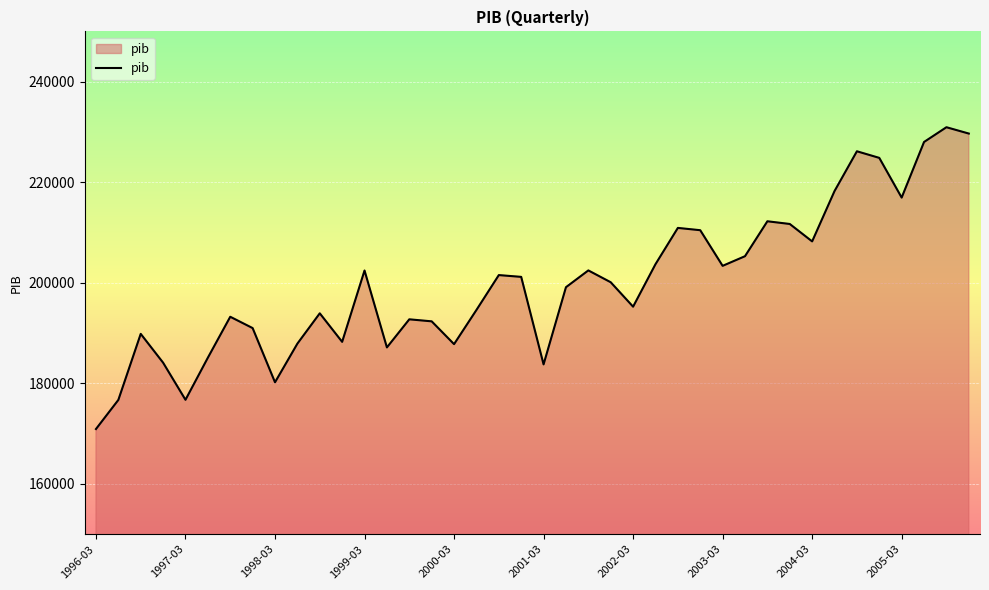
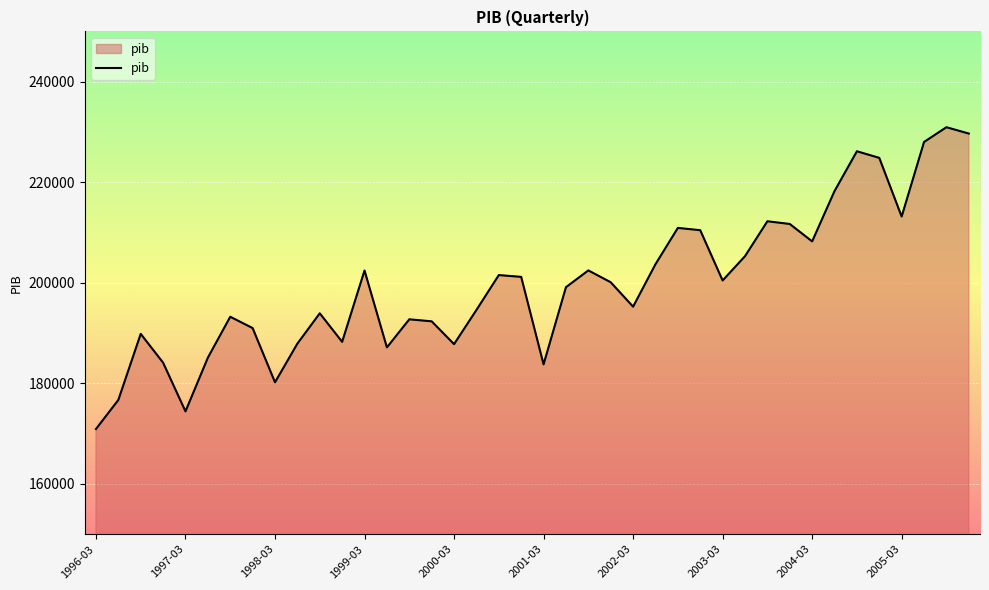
  {
    "1996-03": 171000,
-   "1997-03": 177000,
+   "1997-03": 174000,
    "1998-03": 180000,
    "1999-03": 202000,
    "2000-03": 188000,
    "2001-03": 184000,
    "2002-03": 195000,
-   "2003-03": 203000,
+   "2003-03": 200000,
    "2004-03": 208000,
-   "2005-03": 217000
+   "2005-03": 213000
  }
